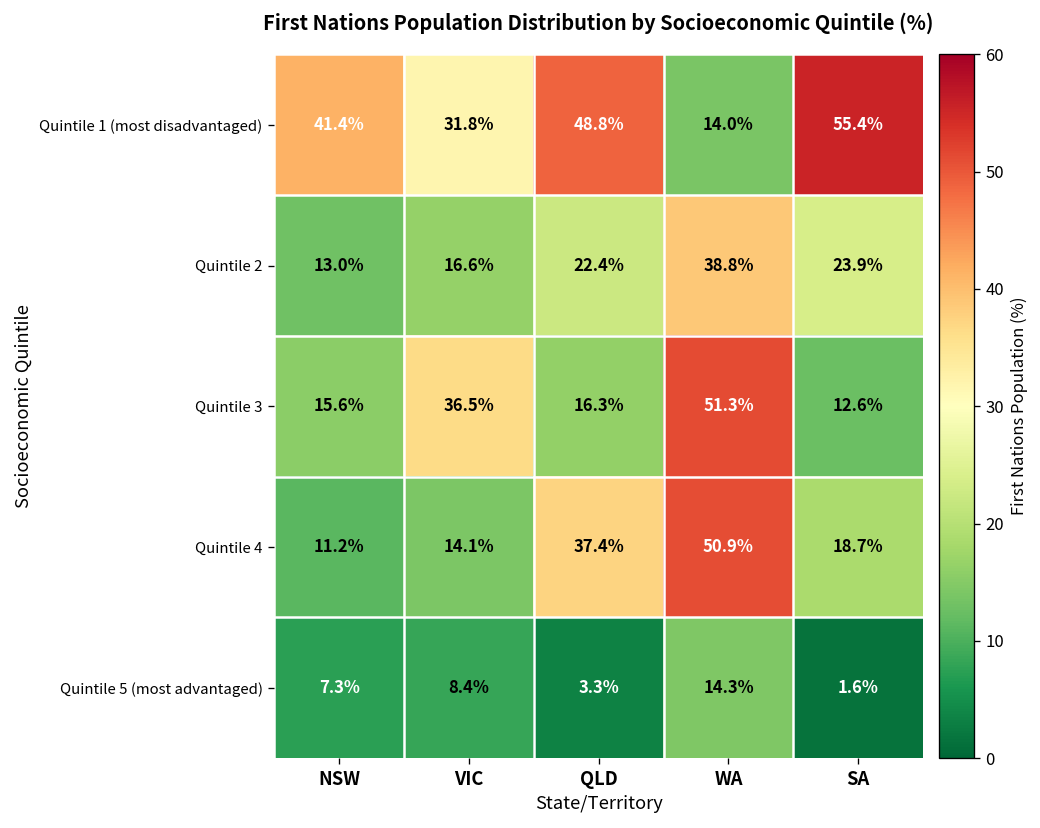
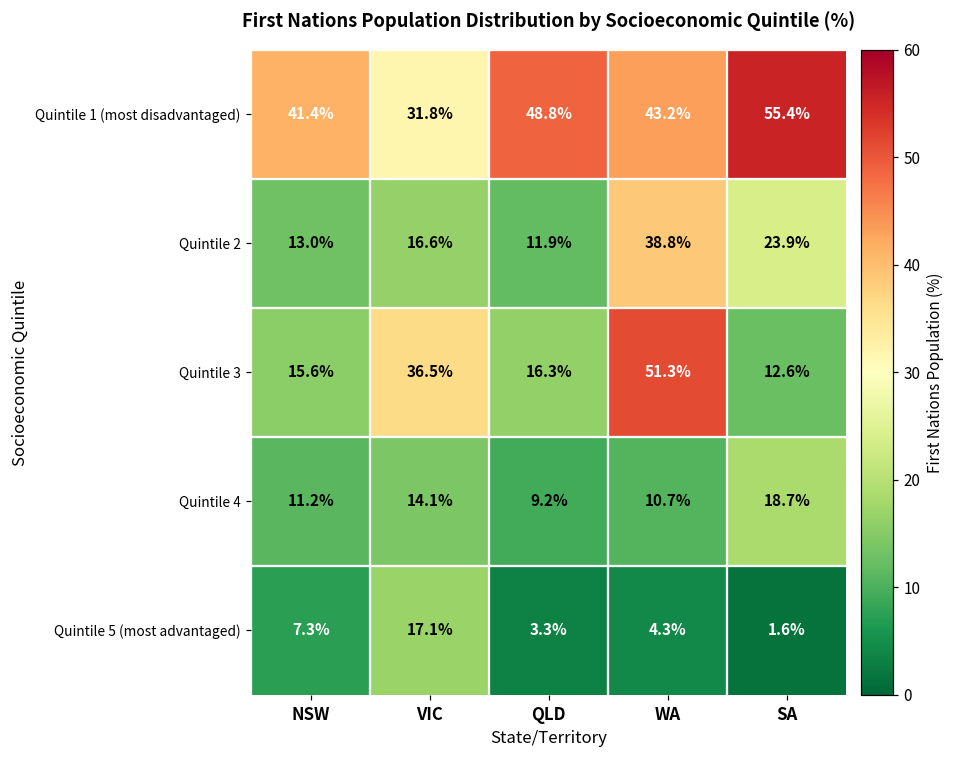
  {
    "Quintile 1 (most disadvantaged)": {
      "NSW": "41.4%",
      "VIC": "31.8%",
      "QLD": "48.8%",
-     "WA": "14.0%",
+     "WA": "43.2%",
      "SA": "55.4%"
    },
    "Quintile 2": {
      "NSW": "13.0%",
      "VIC": "16.6%",
-     "QLD": "22.4%",
+     "QLD": "11.9%",
      "WA": "38.8%",
      "SA": "23.9%"
    },
    "Quintile 3": {
      "NSW": "15.6%",
      "VIC": "36.5%",
      "QLD": "16.3%",
      "WA": "51.3%",
      "SA": "12.6%"
    },
    "Quintile 4": {
      "NSW": "11.2%",
      "VIC": "14.1%",
-     "QLD": "37.4%",
-     "WA": "50.9%",
+     "QLD": "9.2%",
+     "WA": "10.7%",
      "SA": "18.7%"
    },
    "Quintile 5 (most advantaged)": {
      "NSW": "7.3%",
-     "VIC": "8.4%",
+     "VIC": "17.1%",
      "QLD": "3.3%",
-     "WA": "14.3%",
+     "WA": "4.3%",
      "SA": "1.6%"
    }
  }
